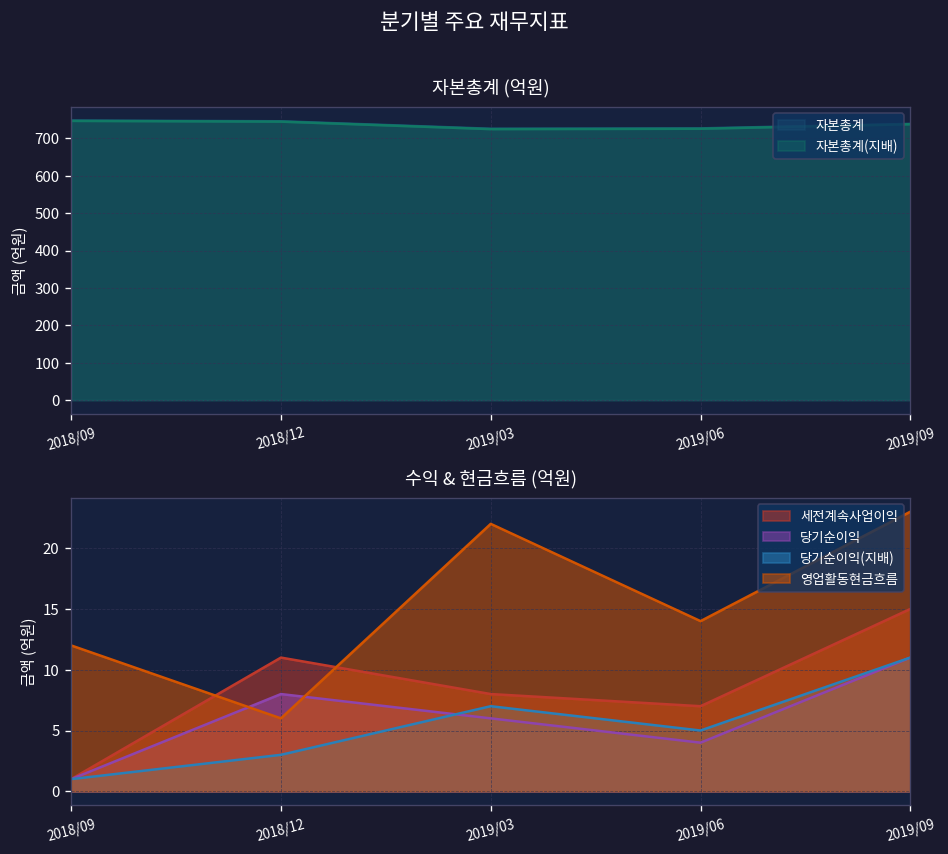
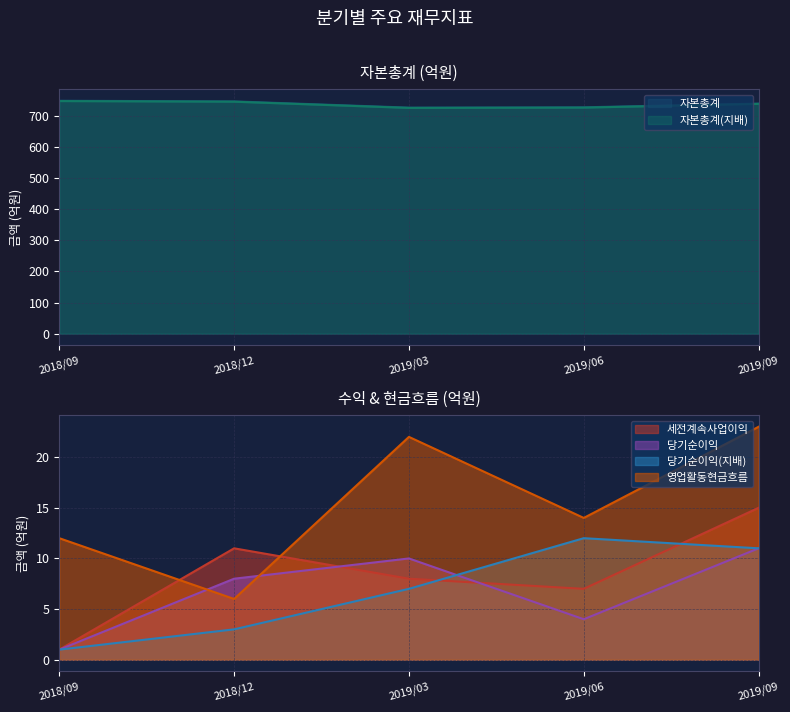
  {
    "수익 & 현금흐름 (억원)": {
      "당기순이익": {
        "2018/12": 8,
-       "2019/03": 6,
+       "2019/03": 10,
        "2019/06": 4
      },
      "당기순이익(지배)": {
        "2018/12": 3,
        "2019/03": 7,
-       "2019/06": 5
+       "2019/06": 12
      }
    }
  }
